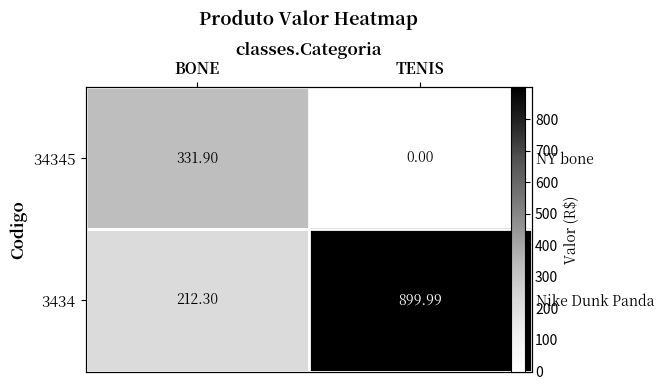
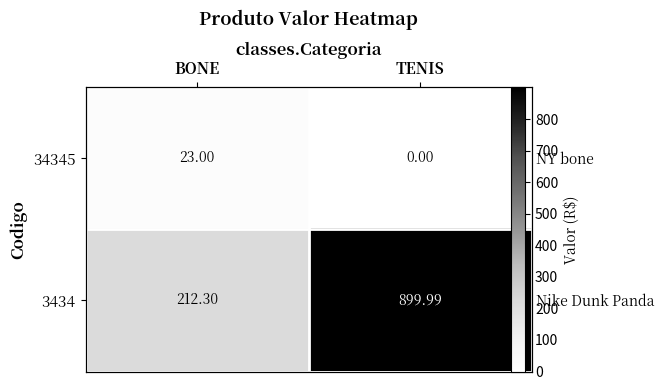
  {
    "34345": {
-     "BONE": 331.90,
+     "BONE": 23.00,
      "TENIS": 0.00
    },
    "3434": {
      "BONE": 212.30,
      "TENIS": 899.99
    }
  }
